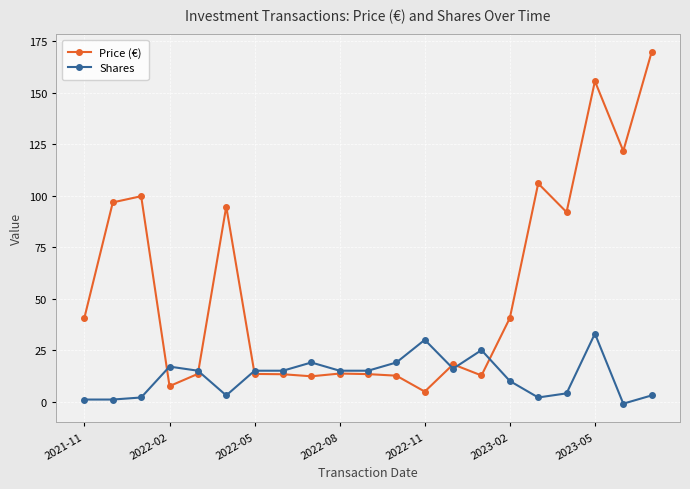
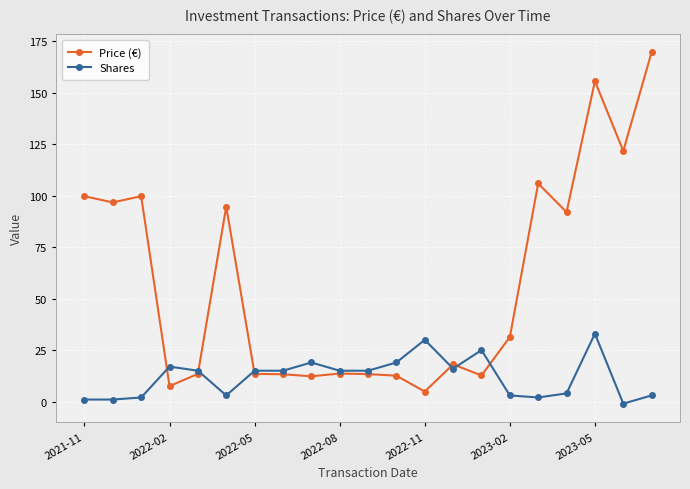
  {
    "Price (€)": {
-     "2021-11": 41,
+     "2021-11": 100,
      "2022-02": 8,
      "2022-05": 13,
      "2022-08": 14,
      "2022-11": 5,
-     "2023-02": 41,
+     "2023-02": 31,
      "2023-05": 156
    },
    "Shares": {
      "2021-11": 1,
      "2022-02": 17,
      "2022-05": 15,
      "2022-08": 15,
      "2022-11": 30,
-     "2023-02": 10,
+     "2023-02": 3,
      "2023-05": 33
    }
  }
